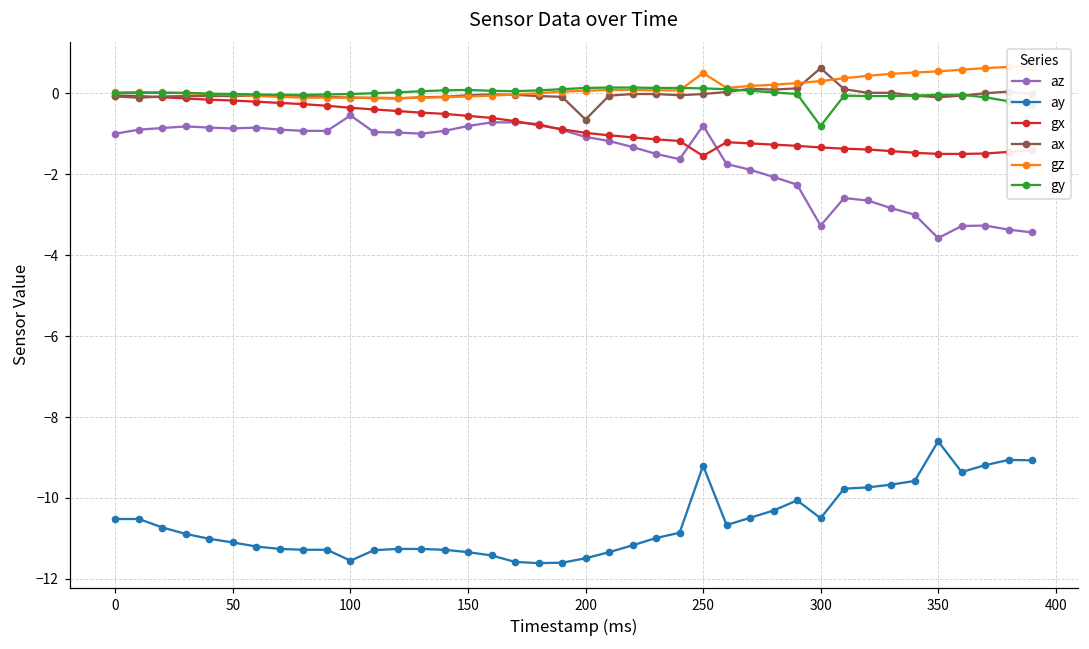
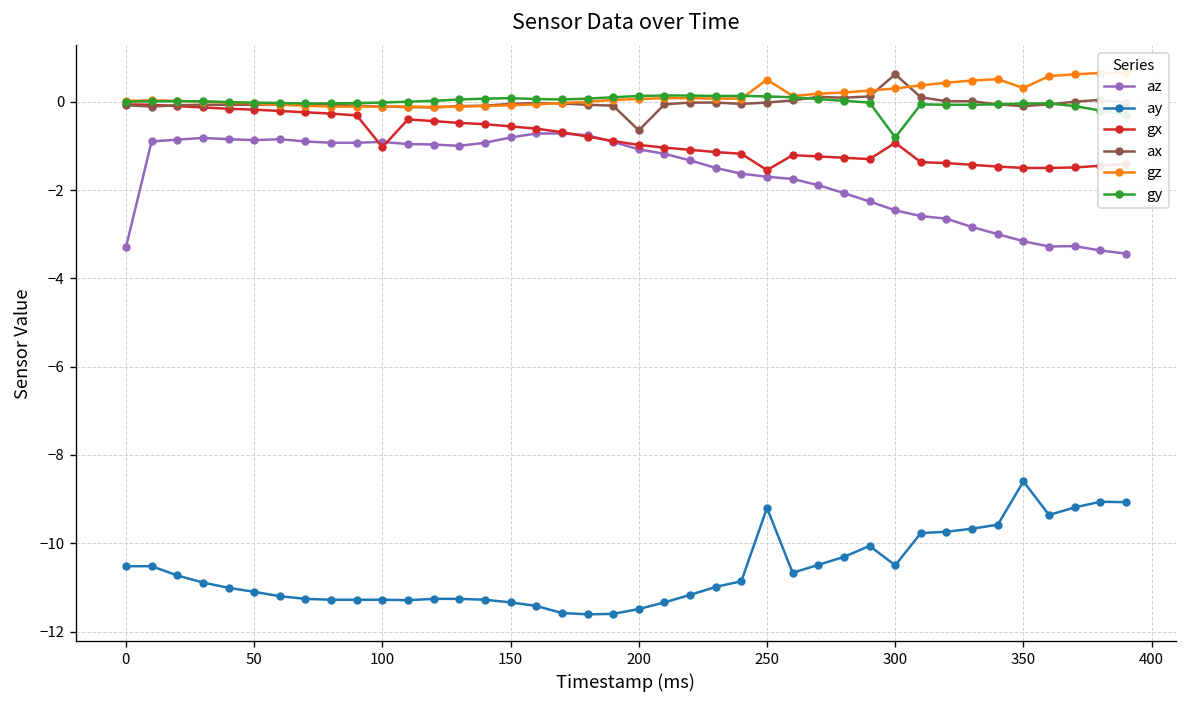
  {
    "az": {
-     "0": -1.0,
+     "0": -3.3,
      "50": -0.9,
-     "100": -0.6,
+     "100": -0.9,
      "150": -0.8,
      "200": -1.1,
-     "250": -0.8,
-     "300": -3.3,
-     "350": -3.6
+     "250": -1.7,
+     "300": -2.5,
+     "350": -3.2
    },
    "ay": {
      "0": -10.5,
      "50": -11.1,
-     "100": -11.6,
+     "100": -11.3,
      "150": -11.3,
      "200": -11.5,
      "250": -9.2,
      "300": -10.5,
      "350": -8.6
    },
    "gx": {
      "50": -0.2,
-     "100": -0.4,
+     "100": -1.0,
      "150": -0.6,
      "200": -1.0,
      "250": -1.6,
-     "300": -1.3,
+     "300": -0.9,
      "350": -1.5
    },
    "ax": {
      "200": -0.7,
      "250": 0.0,
      "300": 0.6
    },
    "gz": {
      "250": 0.5,
      "300": 0.3,
-     "350": 0.5
+     "350": 0.3
    },
    "gy": {
      "100": 0.0,
      "150": 0.1,
      "250": 0.1,
      "300": -0.8
    }
  }
